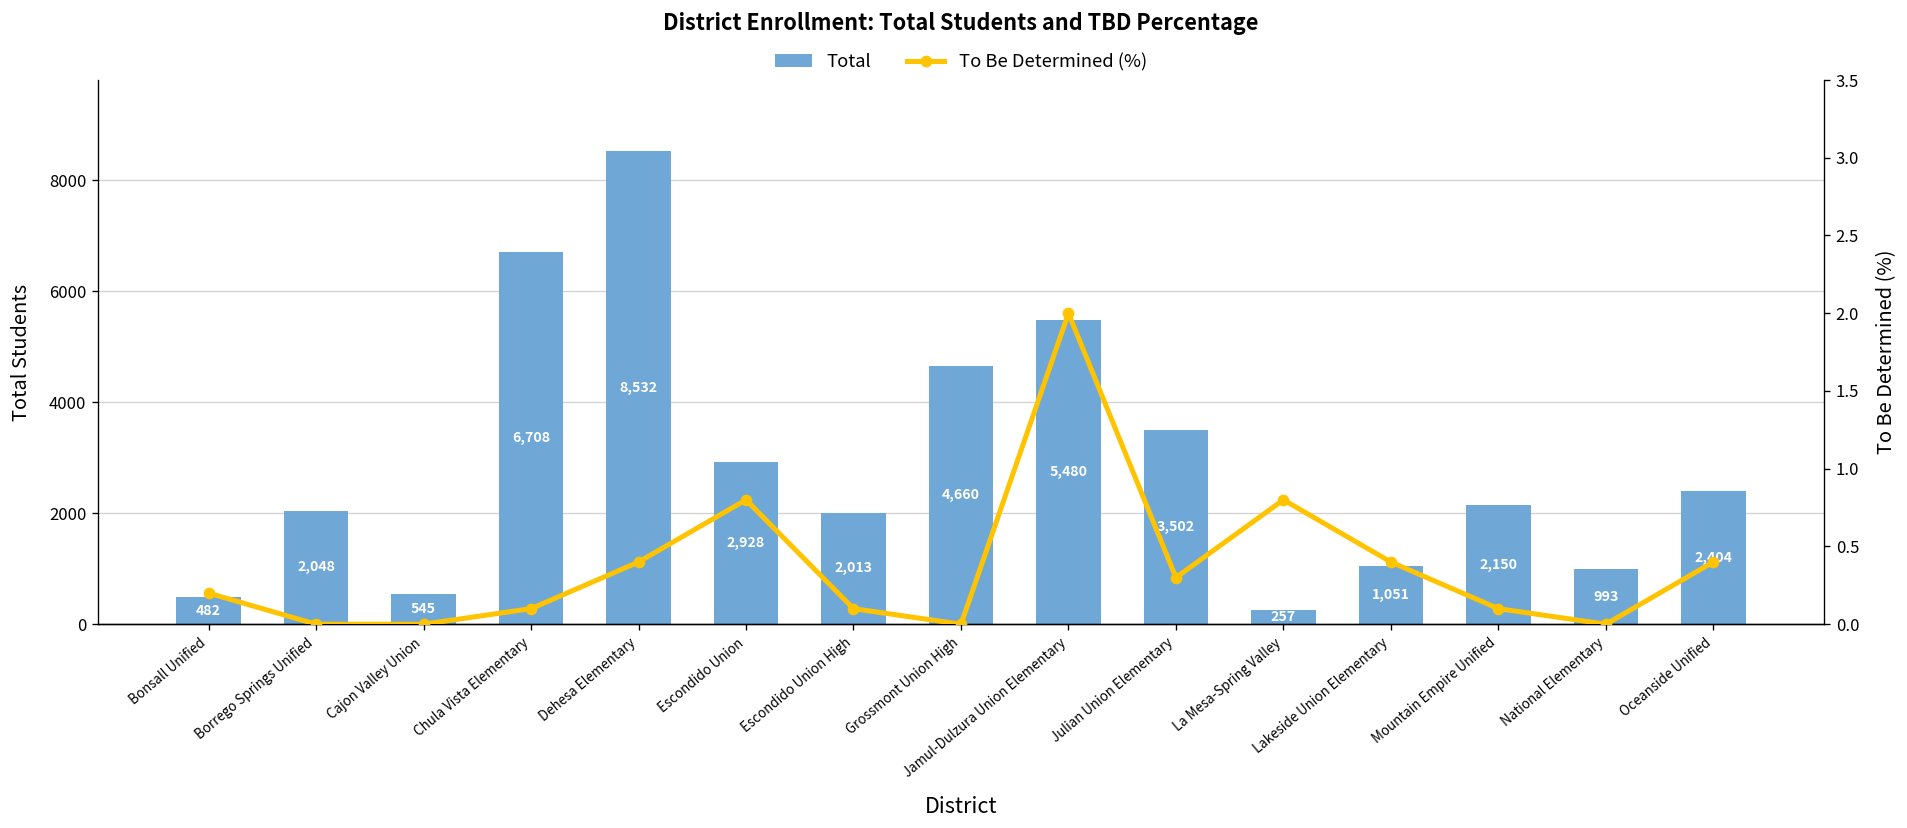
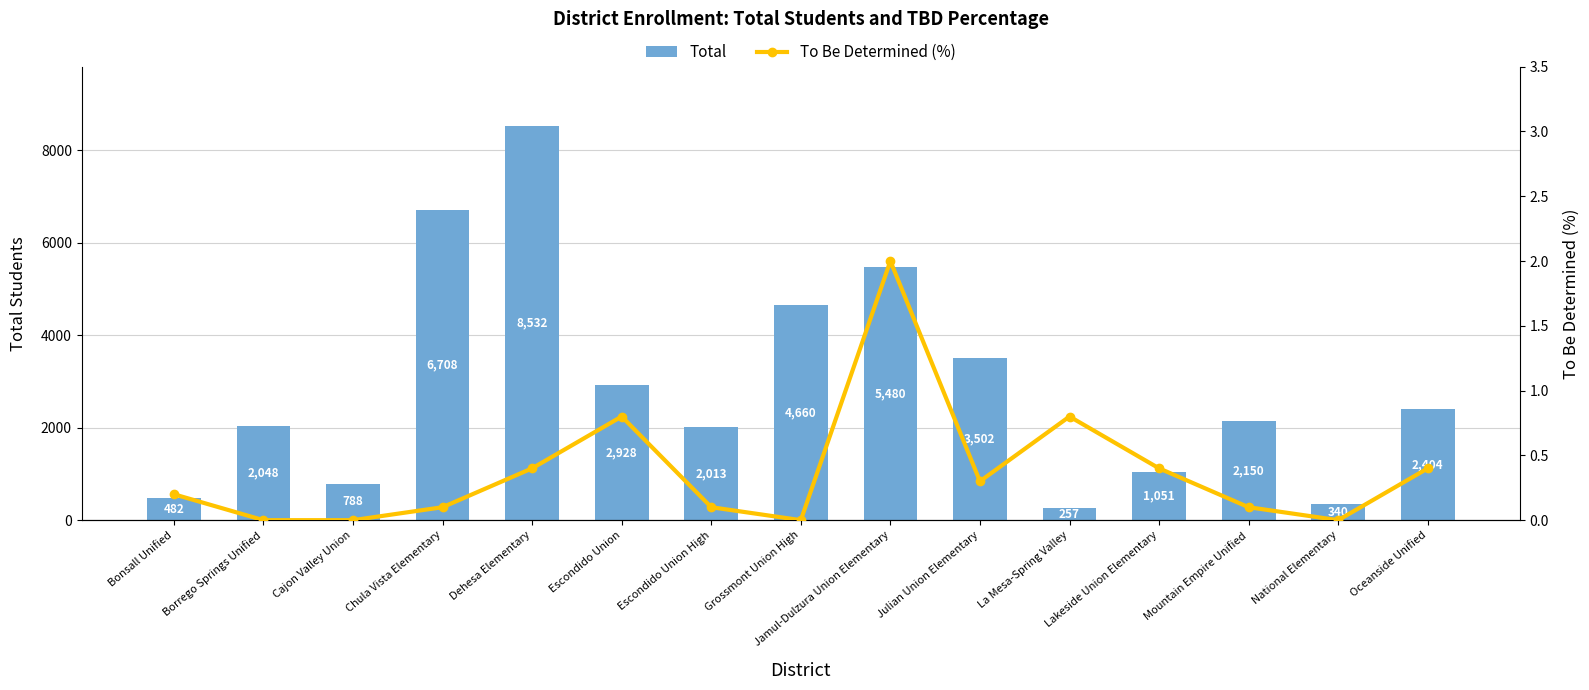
  {
    "Total": {
      "Bonsall Unified": "482",
      "Borrego Springs Unified": "2,048",
-     "Cajon Valley Union": "545",
+     "Cajon Valley Union": "788",
      "Chula Vista Elementary": "6,708",
      "Dehesa Elementary": "8,532",
      "Escondido Union": "2,928",
      "Escondido Union High": "2,013",
      "Grossmont Union High": "4,660",
      "Jamul-Dulzura Union Elementary": "5,480",
      "Julian Union Elementary": "3,502",
      "La Mesa-Spring Valley": "257",
      "Lakeside Union Elementary": "1,051",
      "Mountain Empire Unified": "2,150",
-     "National Elementary": "993"
+     "National Elementary": "340"
    }
  }
